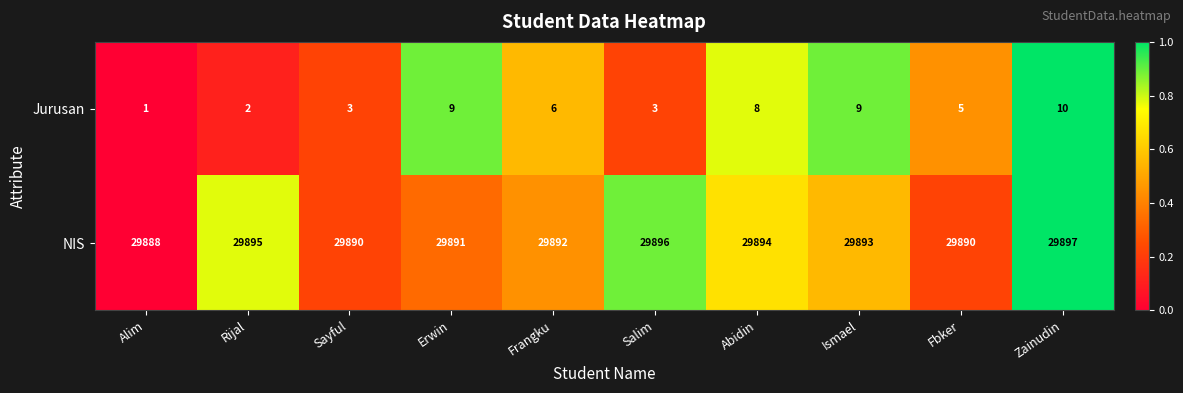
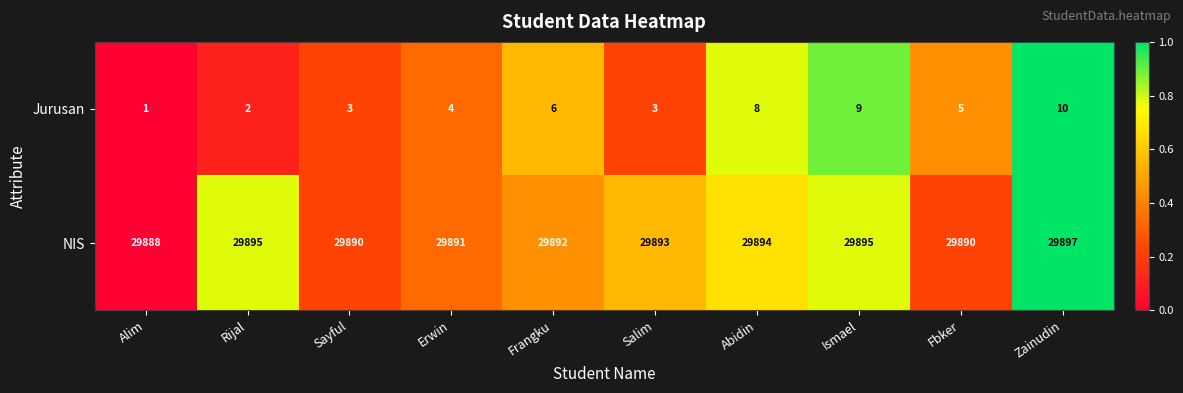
  {
    "Jurusan": {
      "Alim": 1,
      "Rijal": 2,
      "Sayful": 3,
-     "Erwin": 9,
+     "Erwin": 4,
      "Frangku": 6,
      "Salim": 3,
      "Abidin": 8,
      "Ismael": 9,
      "Fbker": 5,
      "Zainudin": 10
    },
    "NIS": {
      "Alim": 29888,
      "Rijal": 29895,
      "Sayful": 29890,
      "Erwin": 29891,
      "Frangku": 29892,
-     "Salim": 29896,
+     "Salim": 29893,
      "Abidin": 29894,
-     "Ismael": 29893,
+     "Ismael": 29895,
      "Fbker": 29890,
      "Zainudin": 29897
    }
  }
